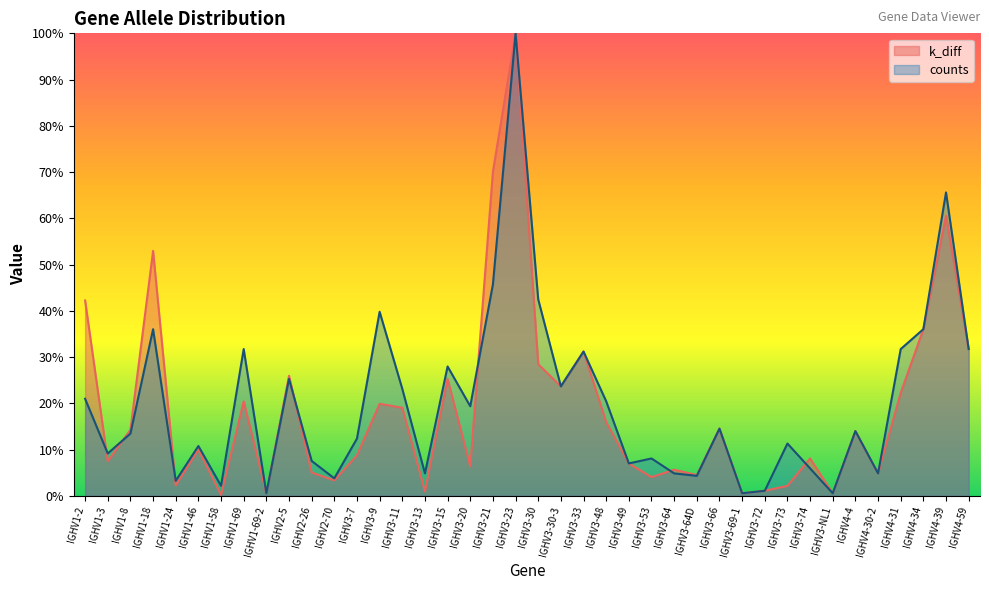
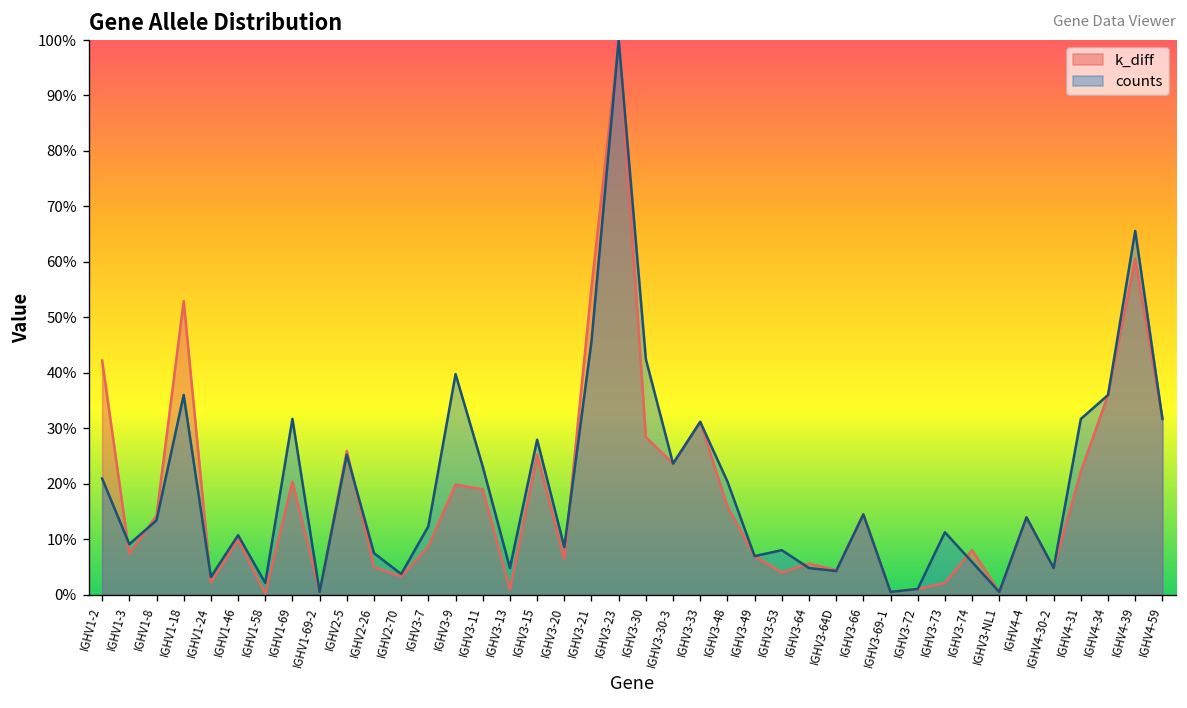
  {
    "k_diff": {
      "IGHV1-2": "42%",
      "IGHV1-3": "7%",
      "IGHV1-8": "14%",
      "IGHV1-18": "53%",
      "IGHV1-24": "2%",
      "IGHV1-46": "10%",
      "IGHV1-58": "0%",
      "IGHV1-69": "20%",
      "IGHV2-5": "26%",
      "IGHV2-26": "5%",
      "IGHV3-7": "9%",
      "IGHV3-9": "20%",
      "IGHV3-11": "19%",
      "IGHV3-13": "1%",
      "IGHV3-15": "25%",
      "IGHV3-20": "6%",
-     "IGHV3-21": "70%",
+     "IGHV3-21": "55%",
      "IGHV3-30": "28%",
      "IGHV3-48": "16%",
      "IGHV3-53": "4%",
      "IGHV3-64": "6%",
      "IGHV3-73": "2%",
      "IGHV3-74": "8%",
      "IGHV4-31": "22%",
      "IGHV4-39": "61%"
    },
    "counts": {
      "IGHV1-2": "21%",
      "IGHV1-3": "9%",
      "IGHV1-8": "13%",
      "IGHV1-18": "36%",
      "IGHV1-24": "3%",
      "IGHV1-46": "11%",
      "IGHV1-58": "2%",
      "IGHV1-69": "32%",
      "IGHV2-5": "25%",
      "IGHV2-26": "8%",
      "IGHV3-7": "12%",
      "IGHV3-9": "40%",
      "IGHV3-11": "23%",
      "IGHV3-13": "5%",
      "IGHV3-15": "28%",
-     "IGHV3-20": "19%",
+     "IGHV3-20": "9%",
      "IGHV3-21": "46%",
      "IGHV3-30": "42%",
      "IGHV3-48": "20%",
      "IGHV3-53": "8%",
      "IGHV3-64": "5%",
      "IGHV3-73": "11%",
      "IGHV3-74": "6%",
      "IGHV4-31": "32%",
      "IGHV4-39": "66%"
    }
  }
